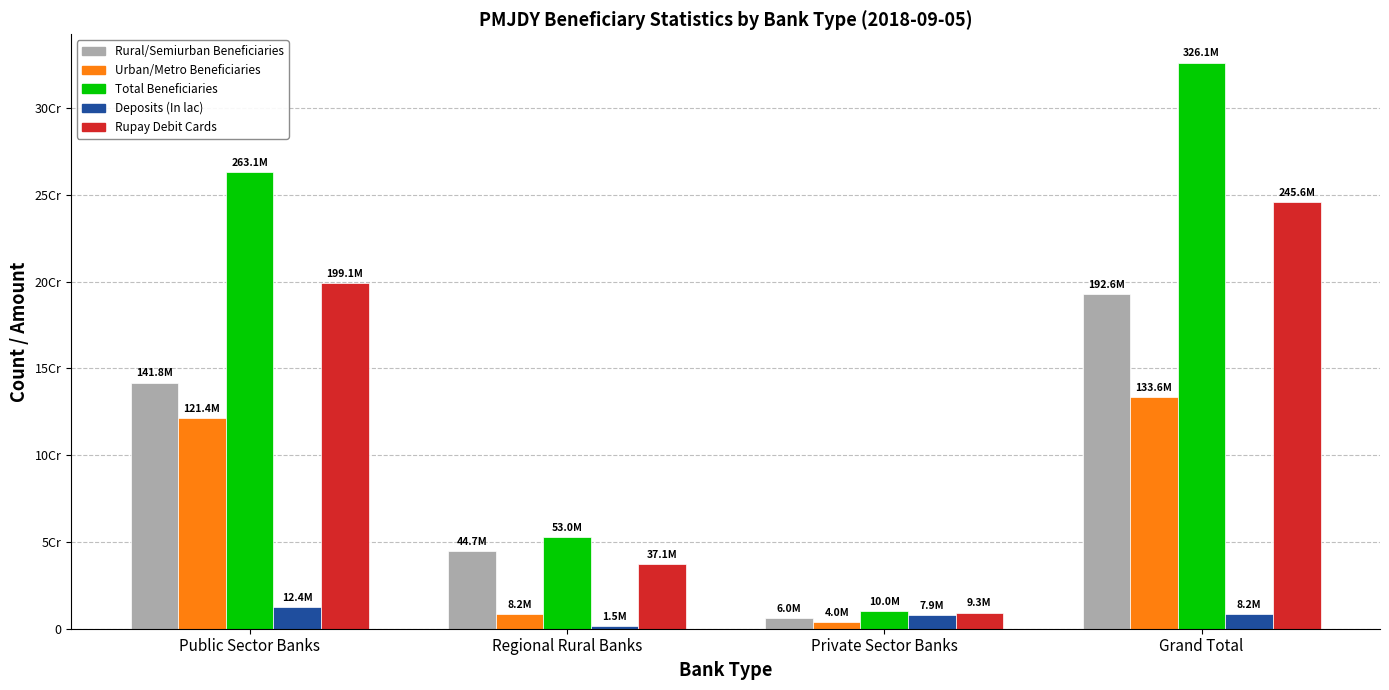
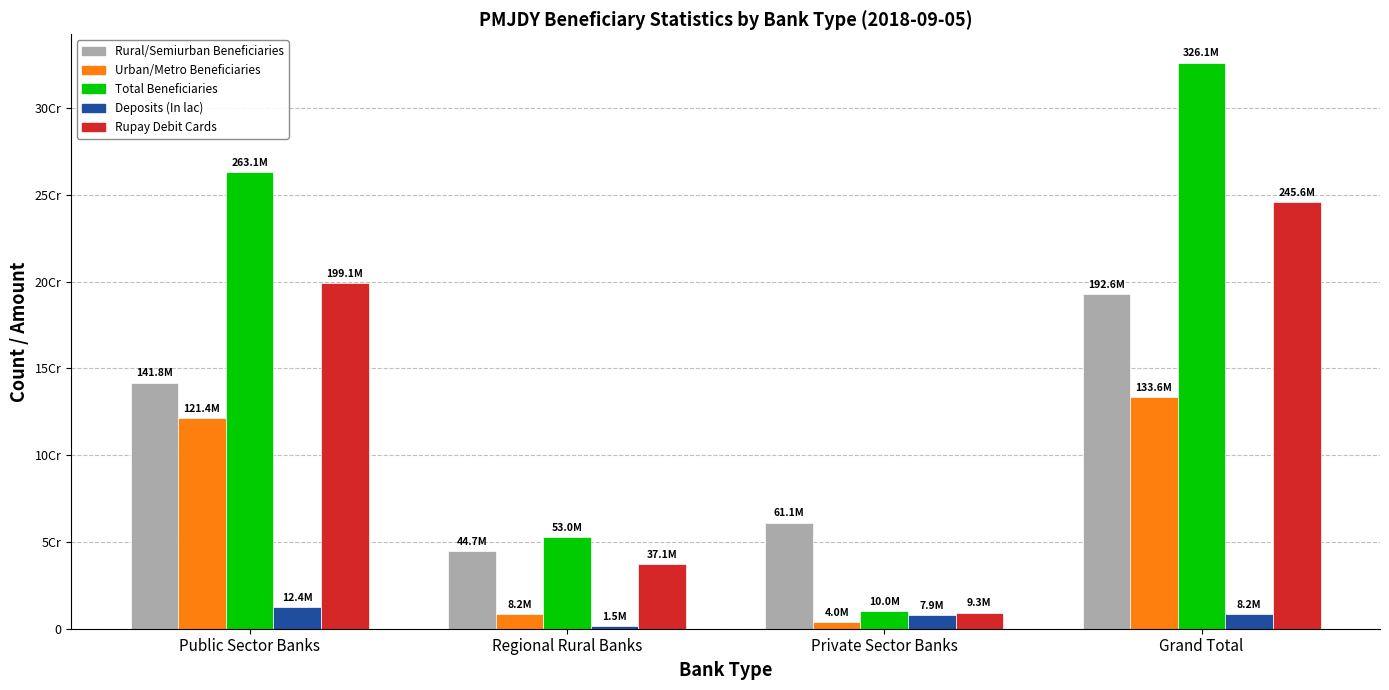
  {
    "Rural/Semiurban Beneficiaries": {
      "Public Sector Banks": "141.8M",
      "Regional Rural Banks": "44.7M",
-     "Private Sector Banks": "6.0M",
+     "Private Sector Banks": "61.1M",
      "Grand Total": "192.6M"
    },
    "Urban/Metro Beneficiaries": {
      "Public Sector Banks": "121.4M",
      "Regional Rural Banks": "8.2M",
      "Private Sector Banks": "4.0M",
      "Grand Total": "133.6M"
    },
    "Total Beneficiaries": {
      "Public Sector Banks": "263.1M",
      "Regional Rural Banks": "53.0M",
      "Private Sector Banks": "10.0M",
      "Grand Total": "326.1M"
    },
    "Deposits (In lac)": {
      "Public Sector Banks": "12.4M",
      "Regional Rural Banks": "1.5M",
      "Private Sector Banks": "7.9M",
      "Grand Total": "8.2M"
    },
    "Rupay Debit Cards": {
      "Public Sector Banks": "199.1M",
      "Regional Rural Banks": "37.1M",
      "Private Sector Banks": "9.3M",
      "Grand Total": "245.6M"
    }
  }
